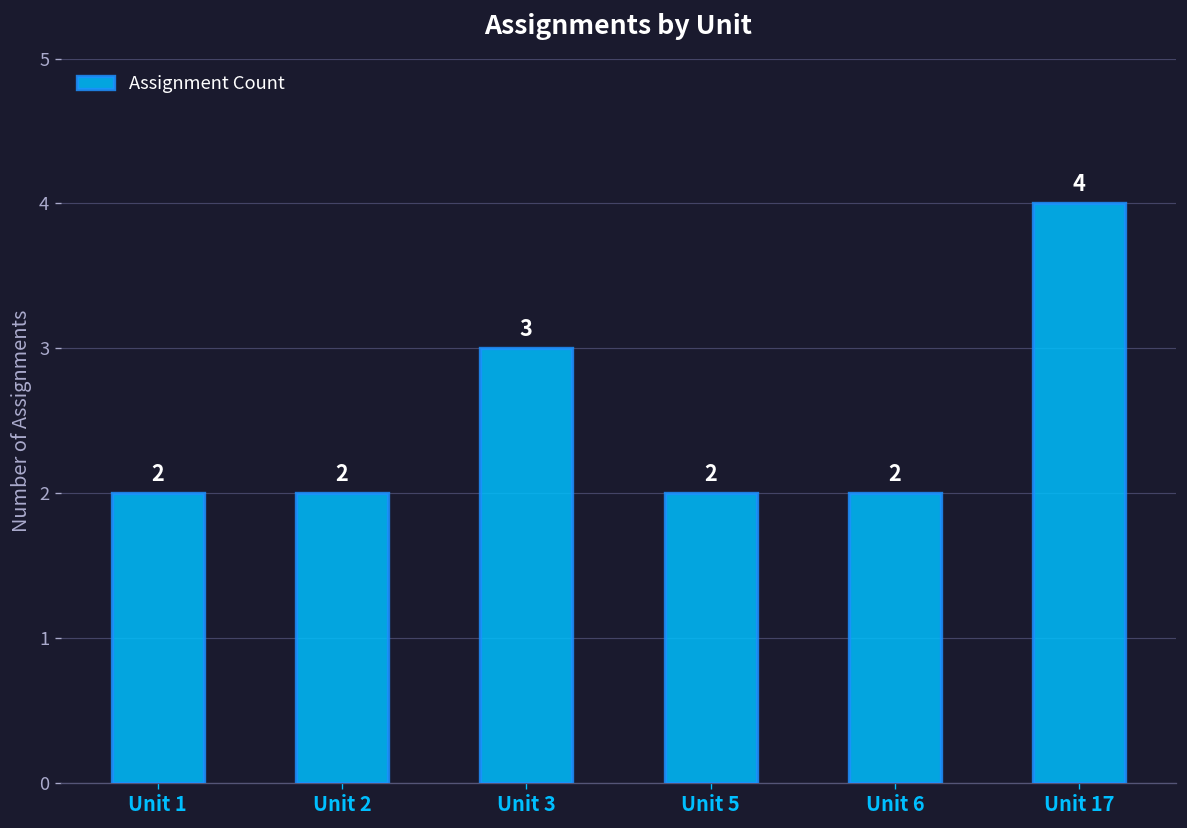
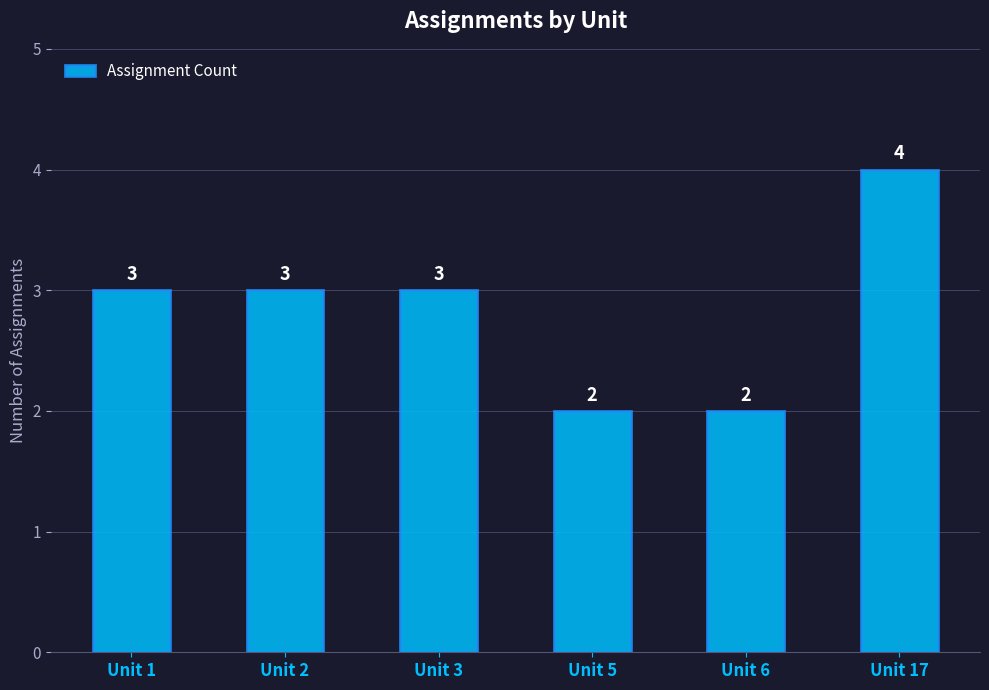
  {
-   "Unit 1": 2,
-   "Unit 2": 2,
+   "Unit 1": 3,
+   "Unit 2": 3,
    "Unit 3": 3,
    "Unit 5": 2,
    "Unit 6": 2,
    "Unit 17": 4
  }
